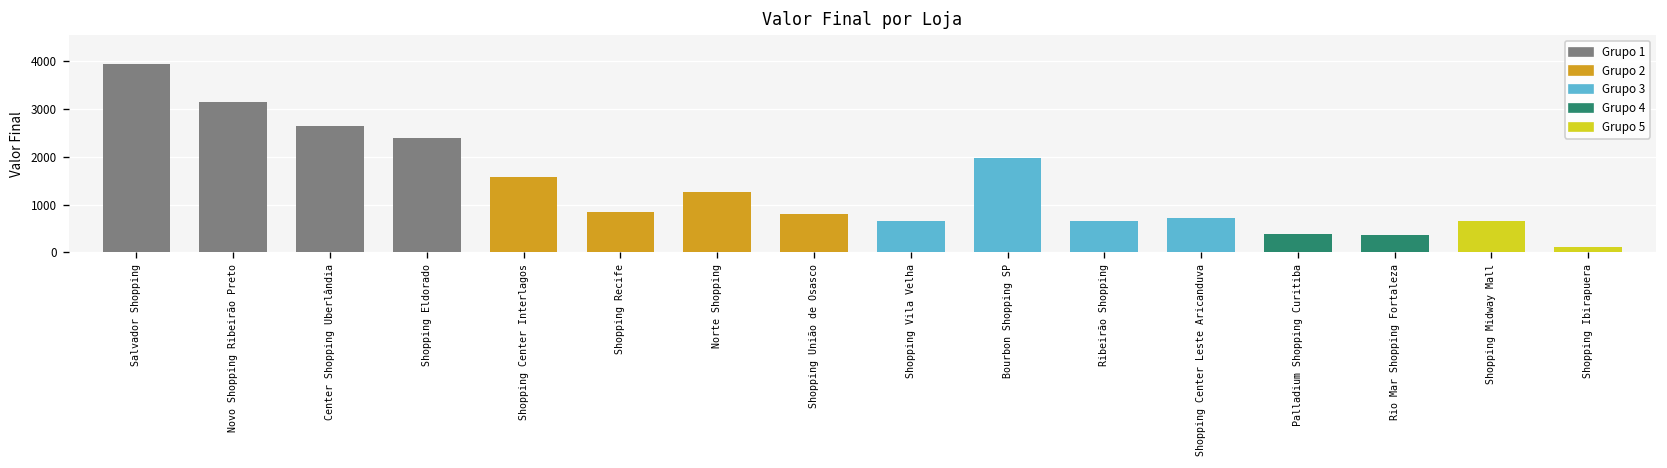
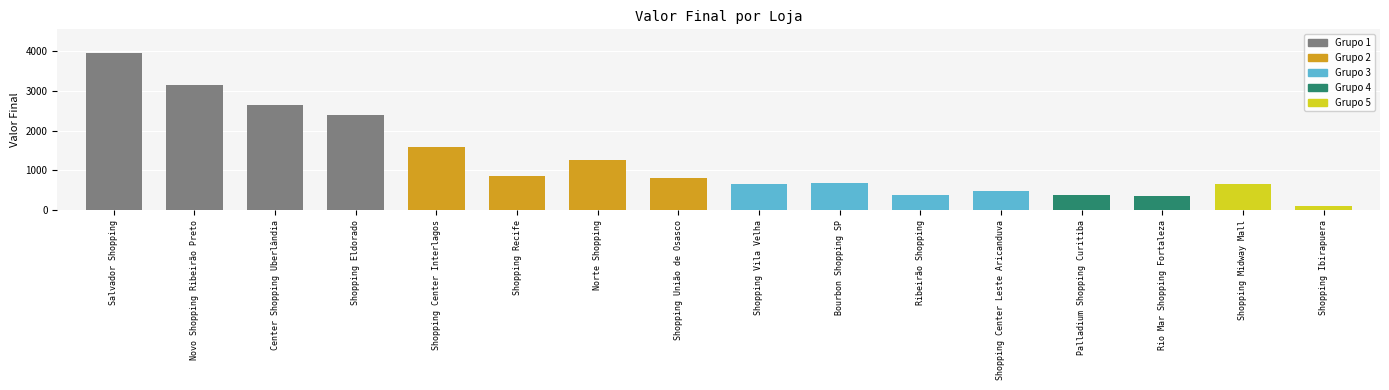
  {
    "Salvador Shopping": 4000,
    "Novo Shopping Ribeirão Preto": 3100,
    "Center Shopping Uberlândia": 2700,
    "Shopping Eldorado": 2400,
    "Shopping Center Interlagos": 1600,
    "Shopping Recife": 900,
    "Norte Shopping": 1300,
    "Shopping União de Osasco": 800,
    "Shopping Vila Velha": 700,
-   "Bourbon Shopping SP": 2000,
-   "Ribeirão Shopping": 700,
-   "Shopping Center Leste Aricanduva": 700,
+   "Bourbon Shopping SP": 700,
+   "Ribeirão Shopping": 400,
+   "Shopping Center Leste Aricanduva": 500,
    "Palladium Shopping Curitiba": 400,
    "Rio Mar Shopping Fortaleza": 400,
    "Shopping Midway Mall": 700,
    "Shopping Ibirapuera": 100
  }
